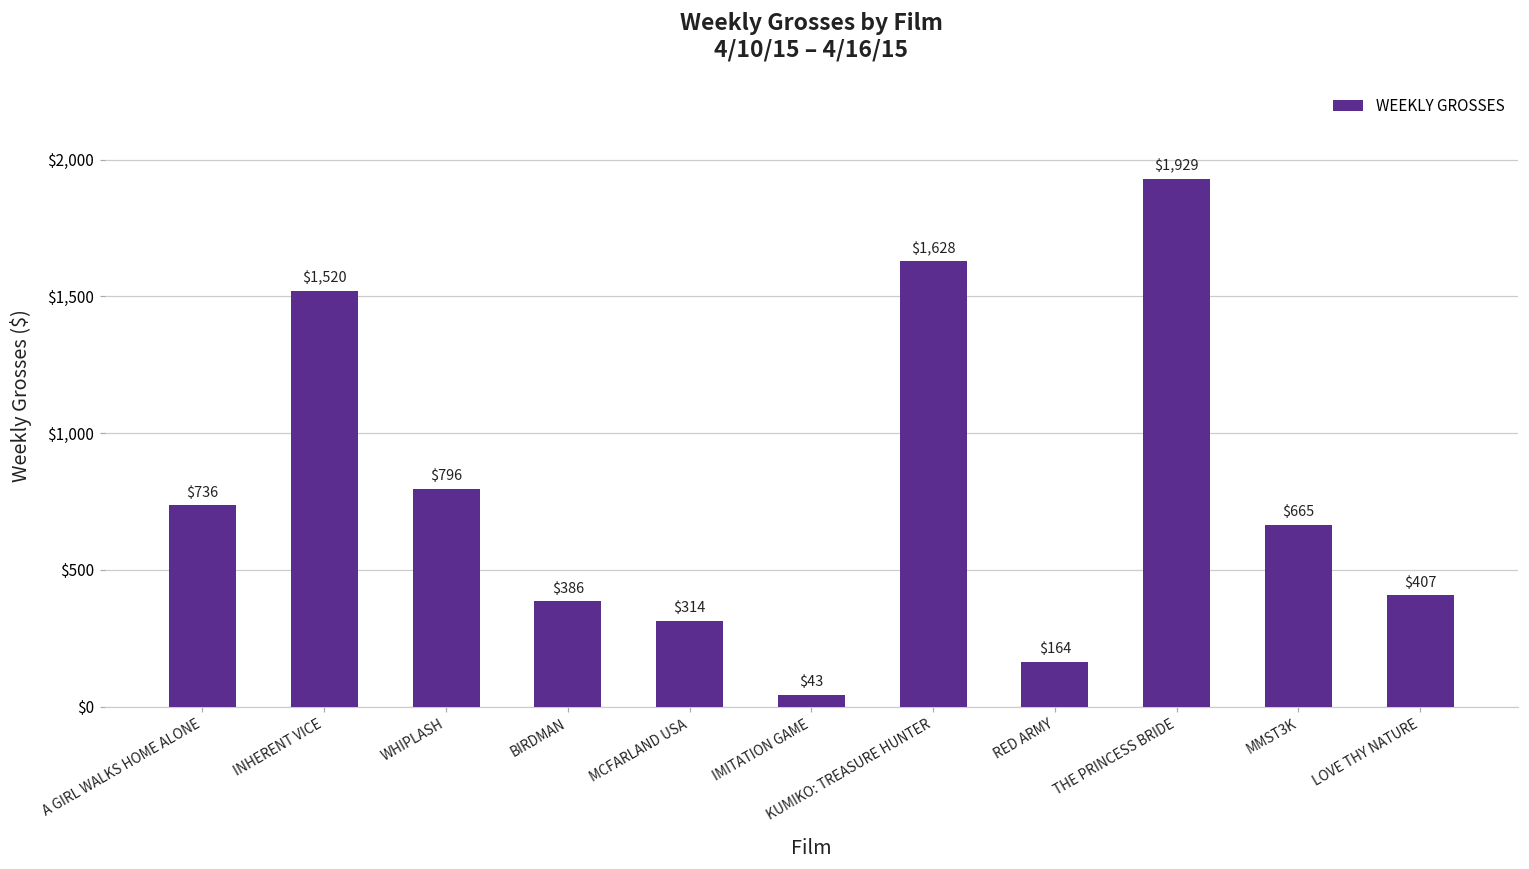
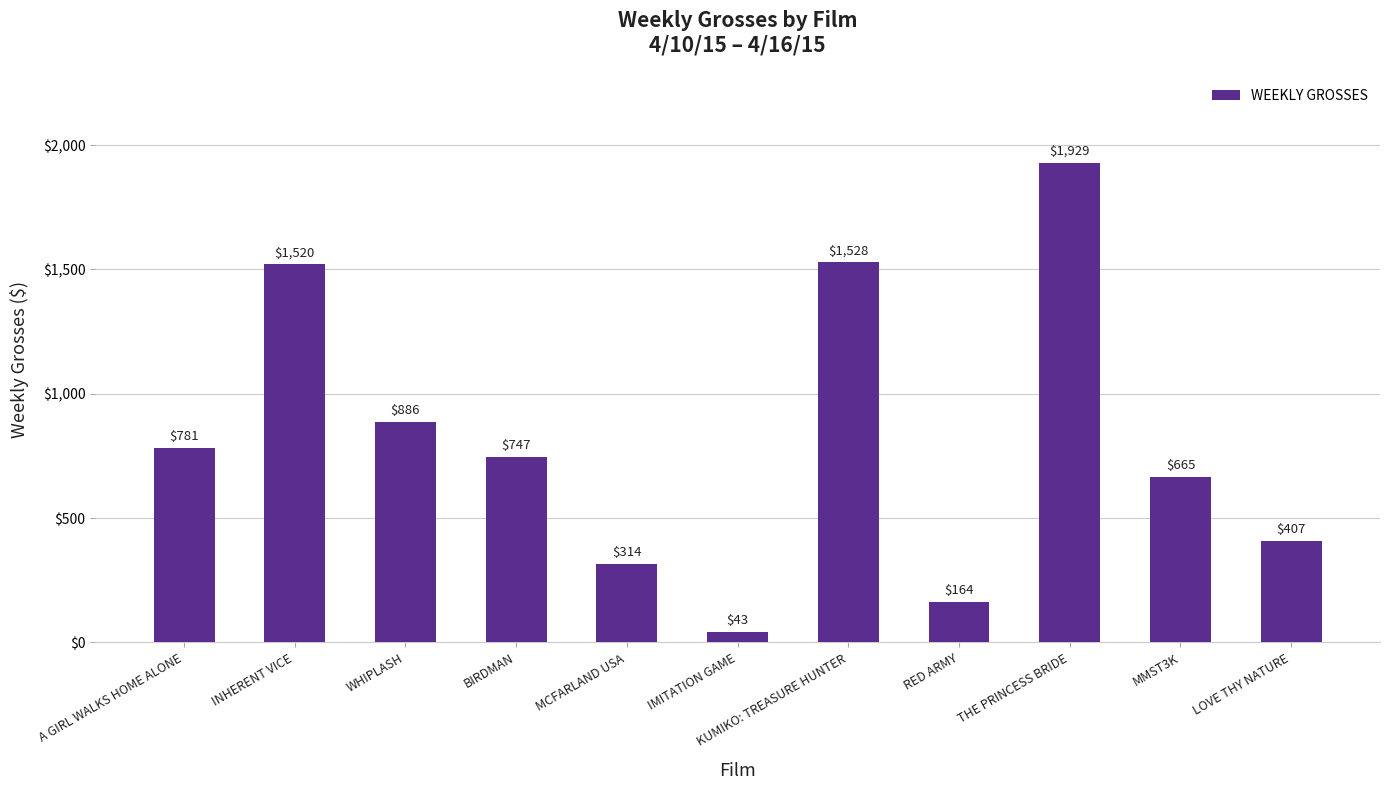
  {
-   "A GIRL WALKS HOME ALONE": "$736",
+   "A GIRL WALKS HOME ALONE": "$781",
    "INHERENT VICE": "$1,520",
-   "WHIPLASH": "$796",
-   "BIRDMAN": "$386",
+   "WHIPLASH": "$886",
+   "BIRDMAN": "$747",
    "MCFARLAND USA": "$314",
    "IMITATION GAME": "$43",
-   "KUMIKO: TREASURE HUNTER": "$1,628",
+   "KUMIKO: TREASURE HUNTER": "$1,528",
    "RED ARMY": "$164",
    "THE PRINCESS BRIDE": "$1,929",
    "MMST3K": "$665",
    "LOVE THY NATURE": "$407"
  }
